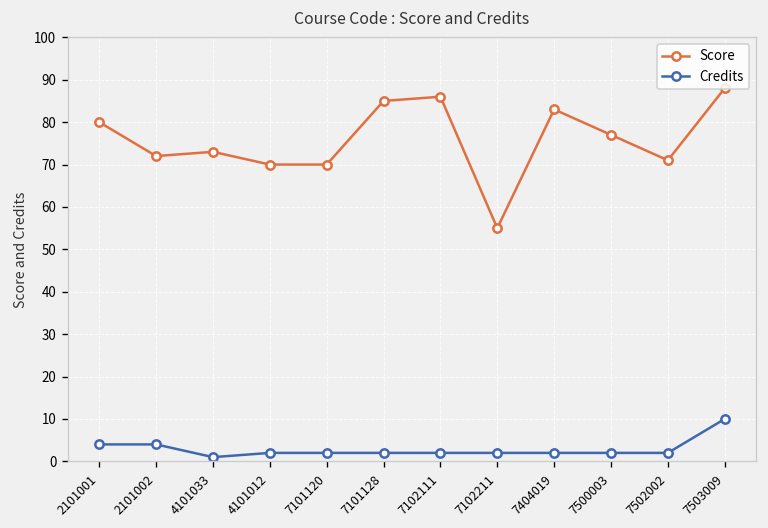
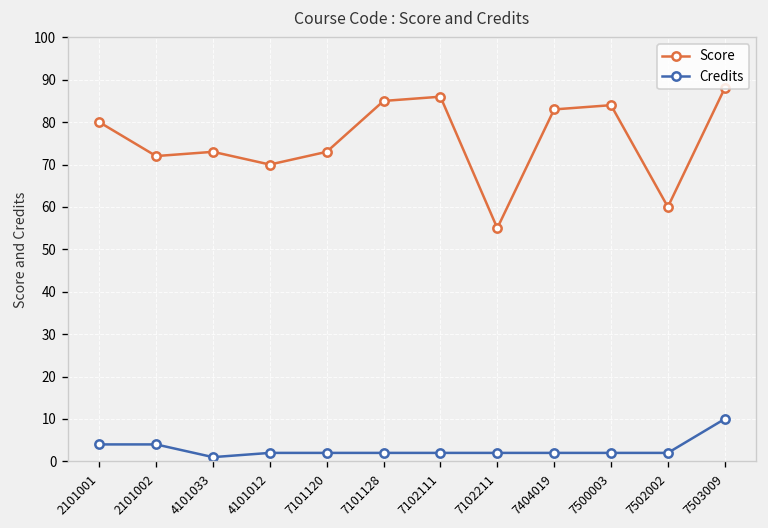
  {
    "Score": {
      "2101001": 80,
      "2101002": 72,
      "4101033": 73,
      "4101012": 70,
-     "7101120": 70,
+     "7101120": 73,
      "7101128": 85,
      "7102111": 86,
      "7102211": 55,
      "7404019": 83,
-     "7500003": 77,
-     "7502002": 71,
+     "7500003": 84,
+     "7502002": 60,
      "7503009": 88
    },
    "Credits": {
      "2101001": 4,
      "2101002": 4,
      "4101033": 1,
      "4101012": 2,
      "7101120": 2,
      "7101128": 2,
      "7102111": 2,
      "7102211": 2,
      "7404019": 2,
      "7500003": 2,
      "7502002": 2,
      "7503009": 10
    }
  }
